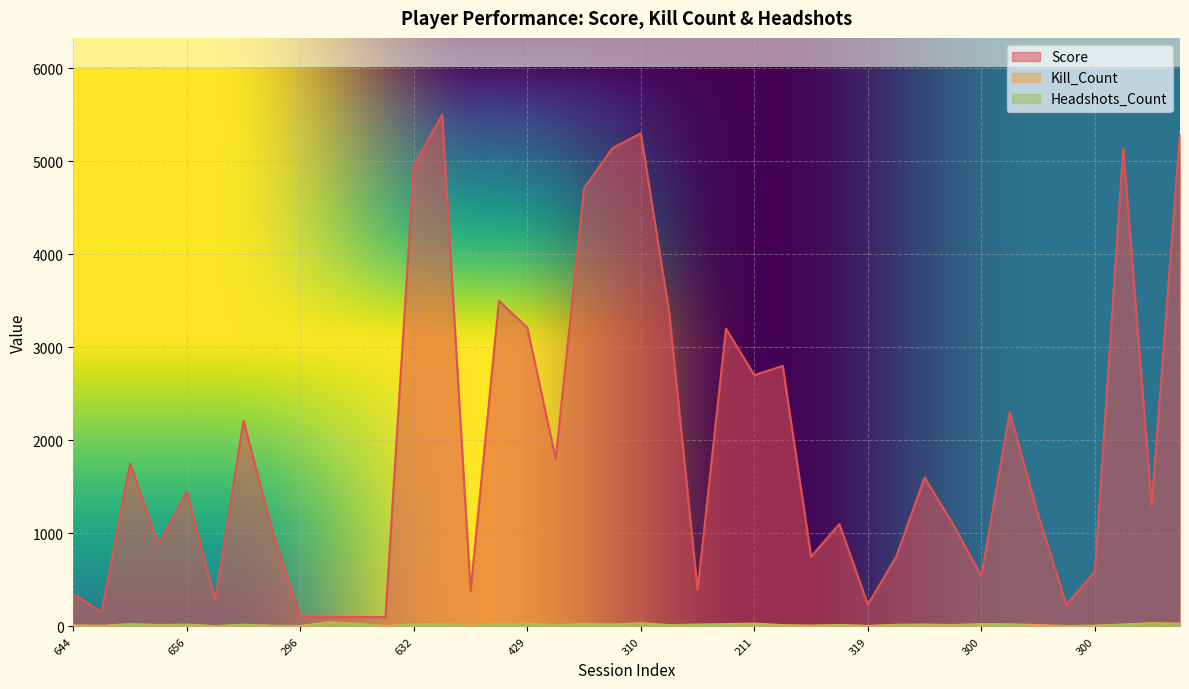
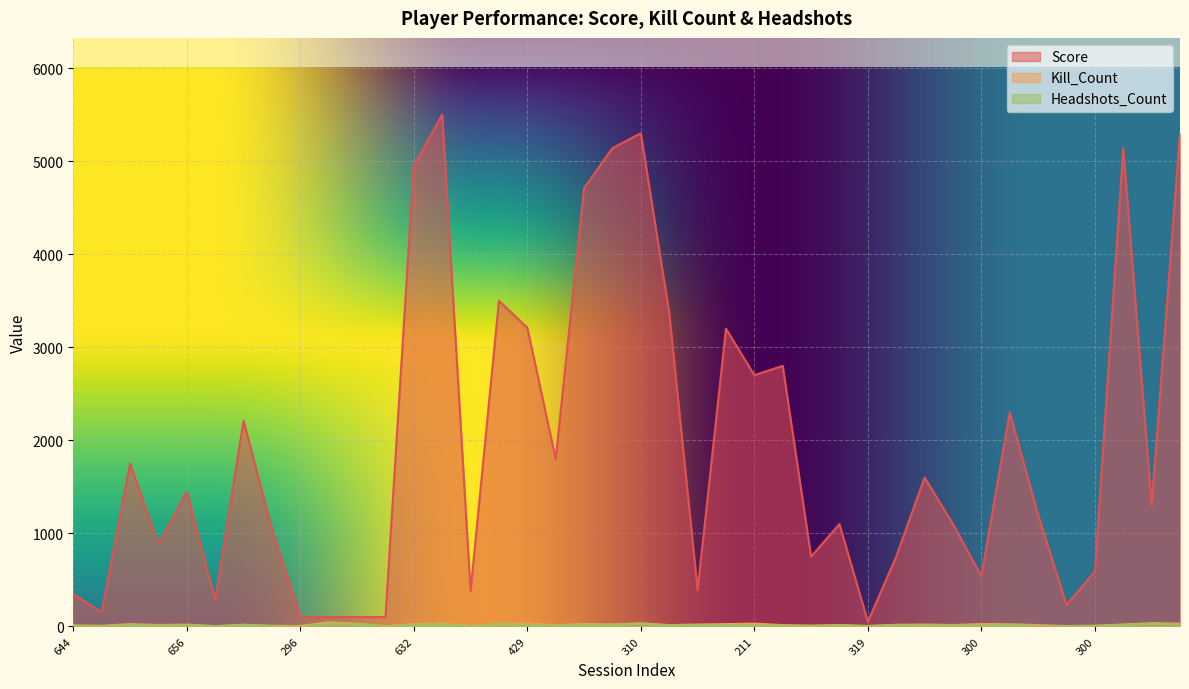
  {
    "Score": {
-     "319": 200
+     "319": 100
    }
  }
